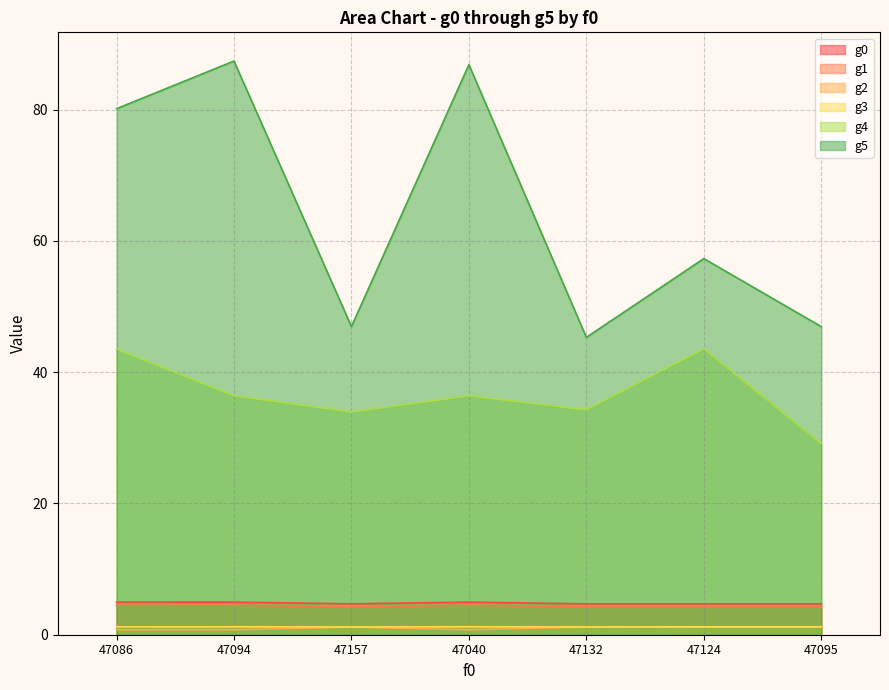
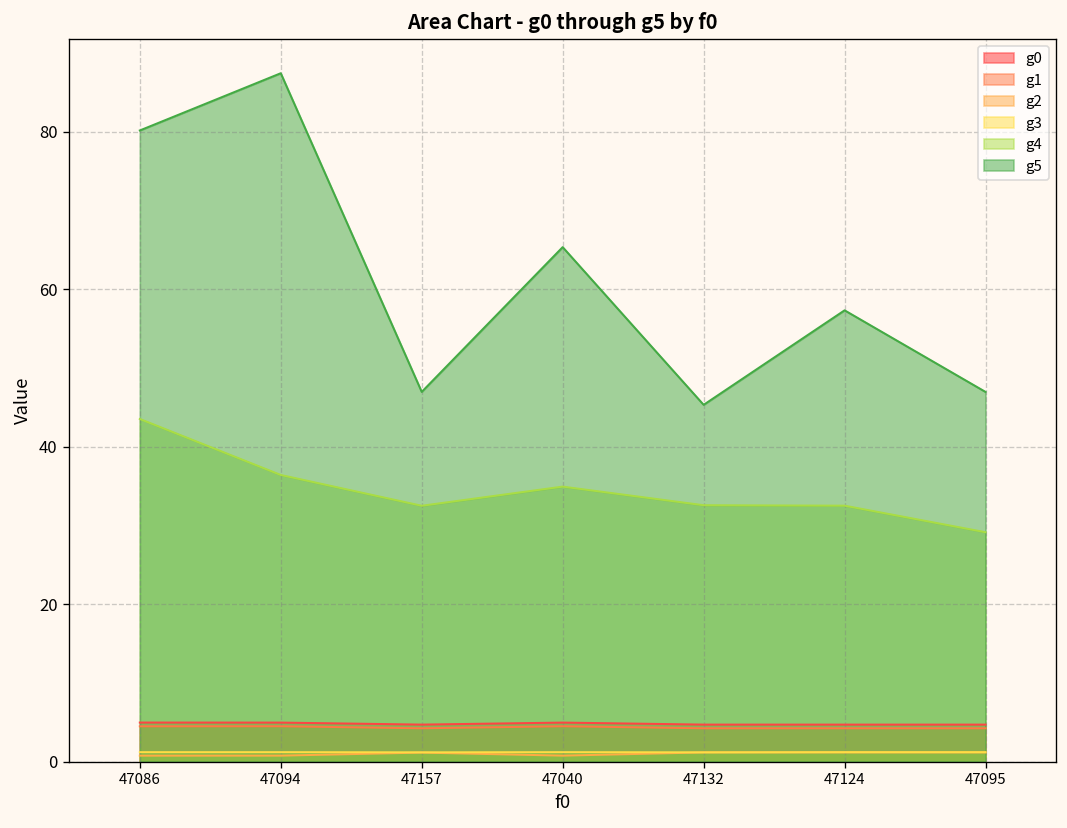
  {
    "g4": {
      "47086": 44,
      "47094": 36,
-     "47157": 34,
-     "47040": 36,
-     "47132": 34,
-     "47124": 44,
+     "47157": 32,
+     "47040": 35,
+     "47132": 33,
+     "47124": 33,
      "47095": 29
    },
    "g5": {
      "47086": 80,
      "47094": 87,
      "47157": 47,
-     "47040": 87,
+     "47040": 65,
      "47132": 45,
      "47124": 57,
      "47095": 47
    }
  }
